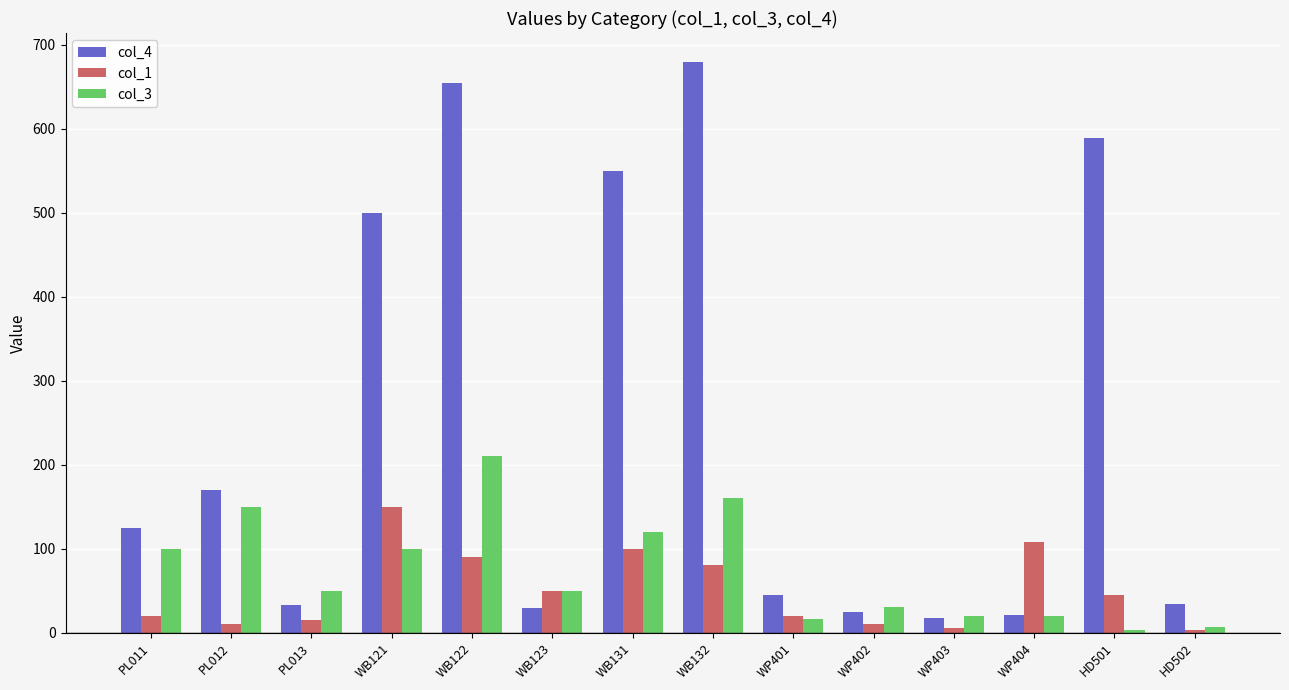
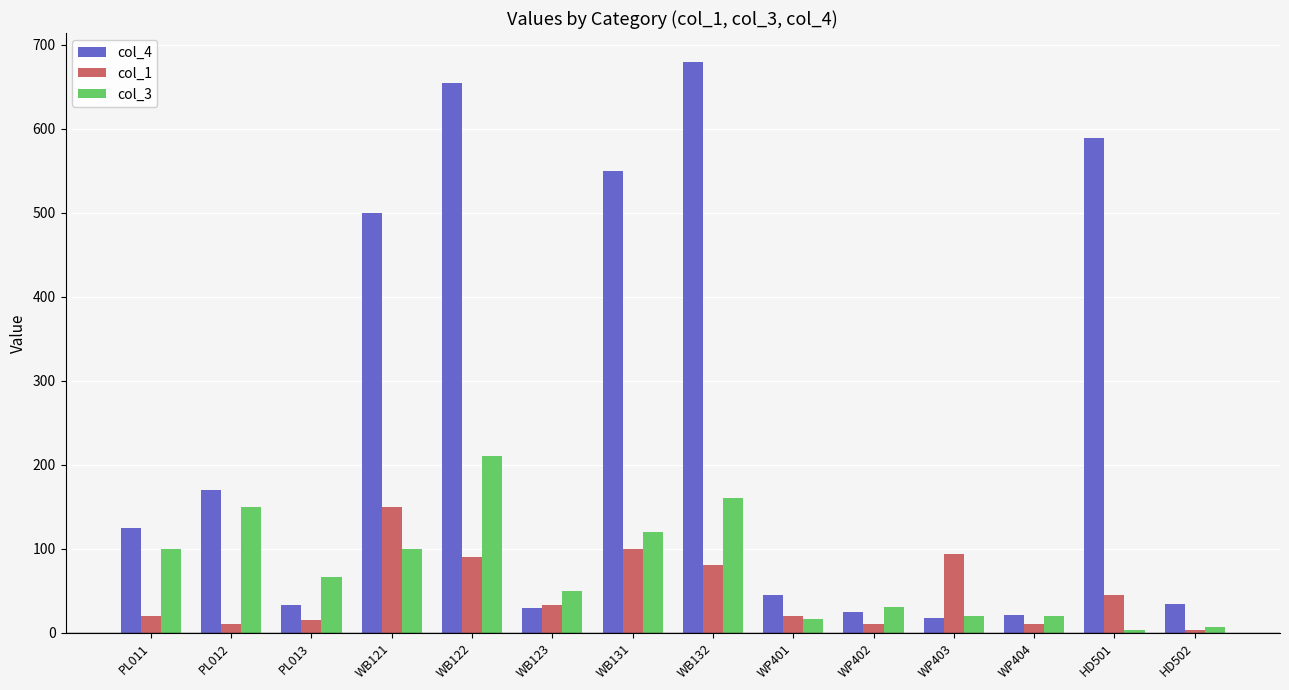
  {
    "col_4": {
      "PL011": 130,
      "PL012": 170,
      "PL013": 30,
      "WB121": 500,
      "WB122": 660,
      "WB123": 30,
      "WB131": 550,
      "WB132": 680,
      "WP401": 50,
      "WP402": 30,
      "WP403": 20,
      "WP404": 20,
      "HD501": 590,
      "HD502": 30
    },
    "col_1": {
      "PL011": 20,
      "PL012": 10,
      "PL013": 20,
      "WB121": 150,
      "WB122": 90,
-     "WB123": 50,
+     "WB123": 30,
      "WB131": 100,
      "WB132": 80,
      "WP401": 20,
      "WP402": 10,
-     "WP403": 10,
-     "WP404": 110,
+     "WP403": 90,
+     "WP404": 10,
      "HD501": 50,
      "HD502": 0
    },
    "col_3": {
      "PL011": 100,
      "PL012": 150,
-     "PL013": 50,
+     "PL013": 70,
      "WB121": 100,
      "WB122": 210,
      "WB123": 50,
      "WB131": 120,
      "WB132": 160,
      "WP401": 20,
      "WP402": 30,
      "WP403": 20,
      "WP404": 20,
      "HD501": 0,
      "HD502": 10
    }
  }
